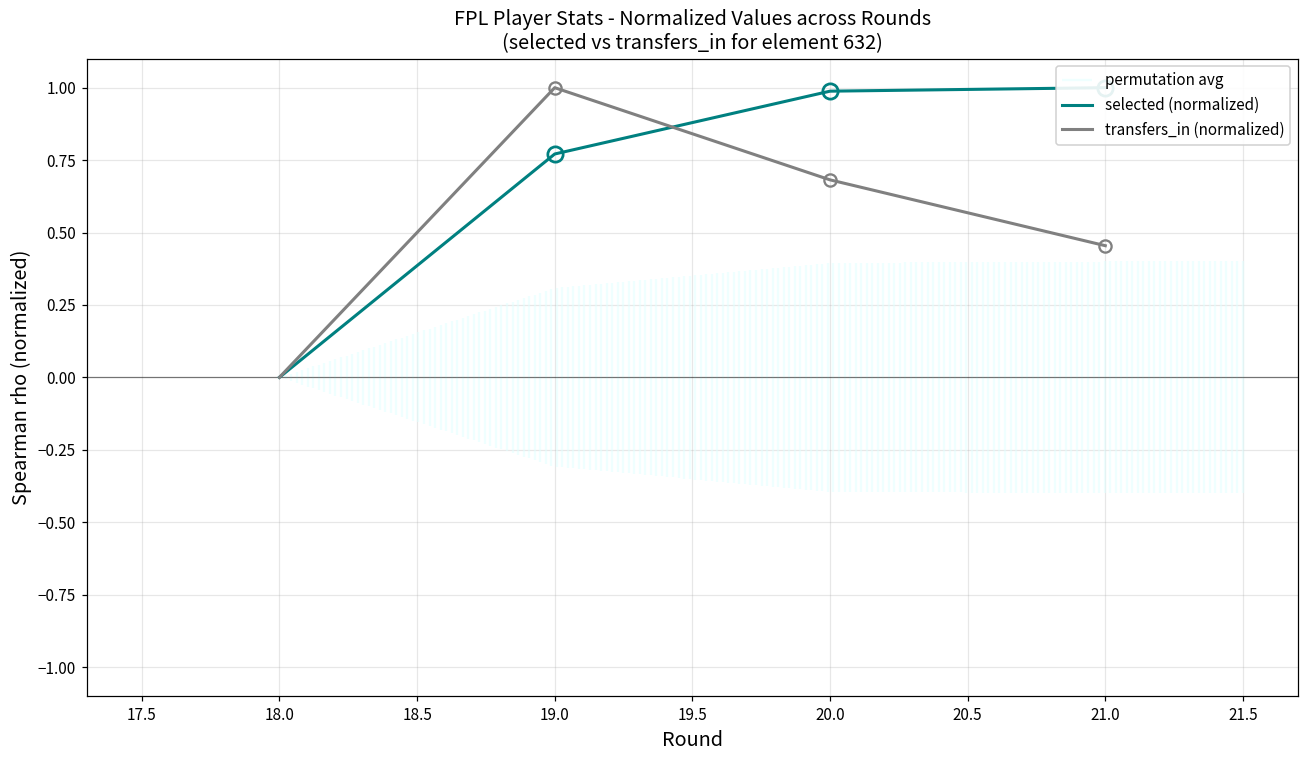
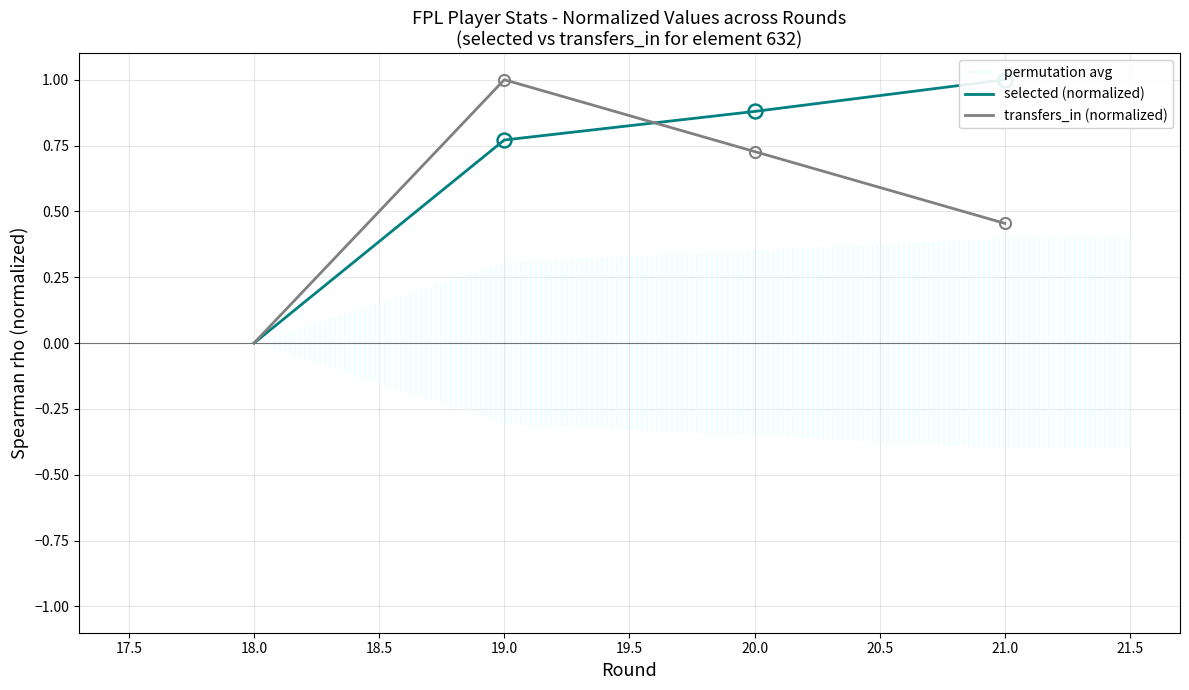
  {
    "selected (normalized)": {
-     "20.0": 0.99
+     "20.0": 0.88
    },
    "transfers_in (normalized)": {
-     "20.0": 0.68
+     "20.0": 0.73
    }
  }
